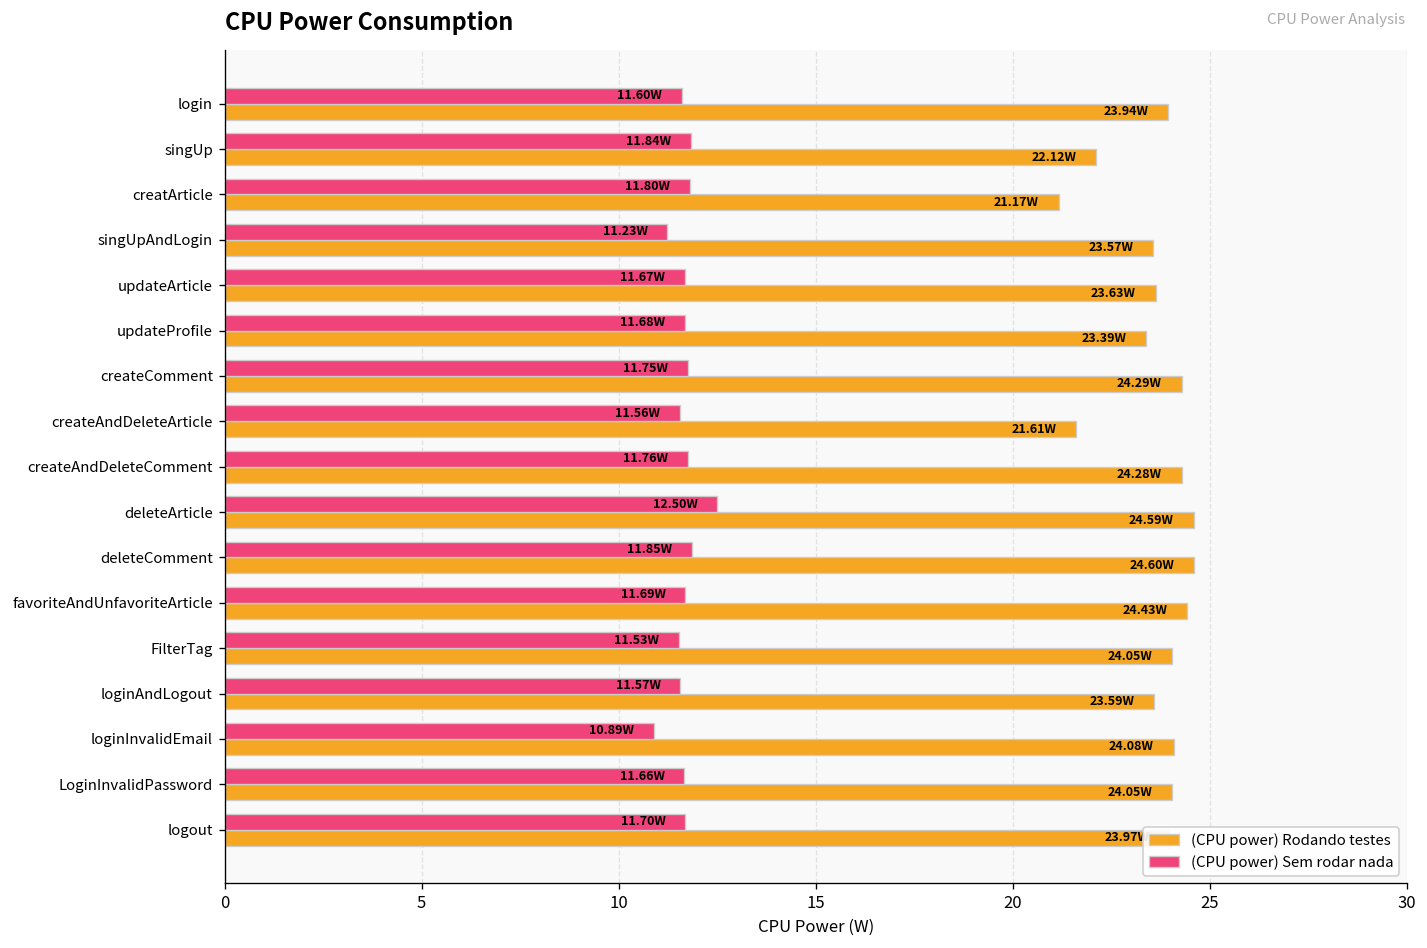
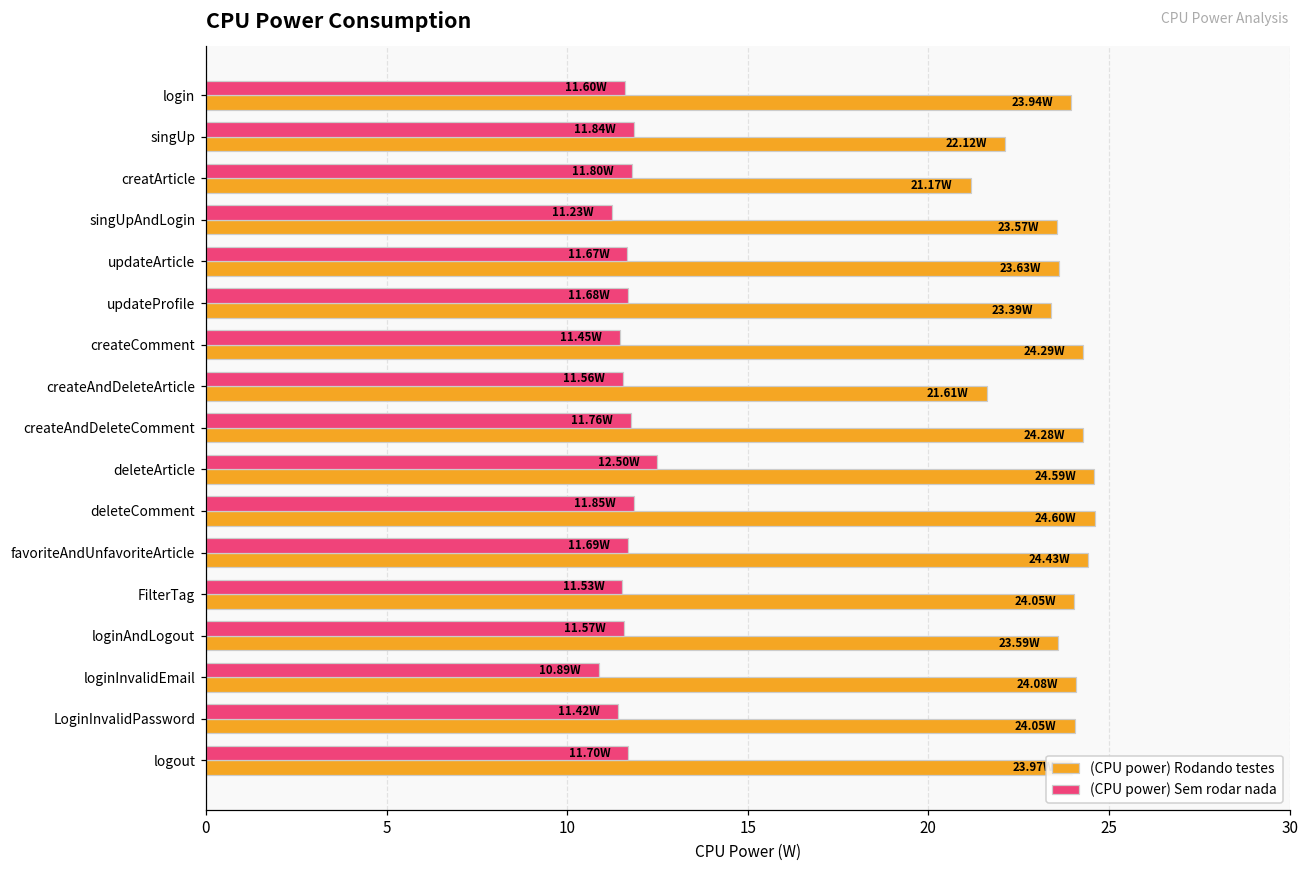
  {
    "(CPU power) Rodando testes": {
      "login": "23.94W",
      "singUp": "22.12W",
      "creatArticle": "21.17W",
      "singUpAndLogin": "23.57W",
      "updateArticle": "23.63W",
      "updateProfile": "23.39W",
      "createComment": "24.29W",
      "createAndDeleteArticle": "21.61W",
      "createAndDeleteComment": "24.28W",
      "deleteArticle": "24.59W",
      "deleteComment": "24.60W",
      "favoriteAndUnfavoriteArticle": "24.43W",
      "FilterTag": "24.05W",
      "loginAndLogout": "23.59W",
      "loginInvalidEmail": "24.08W",
      "LoginInvalidPassword": "24.05W"
    },
    "(CPU power) Sem rodar nada": {
      "login": "11.60W",
      "singUp": "11.84W",
      "creatArticle": "11.80W",
      "singUpAndLogin": "11.23W",
      "updateArticle": "11.67W",
      "updateProfile": "11.68W",
-     "createComment": "11.75W",
+     "createComment": "11.45W",
      "createAndDeleteArticle": "11.56W",
      "createAndDeleteComment": "11.76W",
      "deleteArticle": "12.50W",
      "deleteComment": "11.85W",
      "favoriteAndUnfavoriteArticle": "11.69W",
      "FilterTag": "11.53W",
      "loginAndLogout": "11.57W",
      "loginInvalidEmail": "10.89W",
-     "LoginInvalidPassword": "11.66W",
+     "LoginInvalidPassword": "11.42W",
      "logout": "11.70W"
    }
  }
